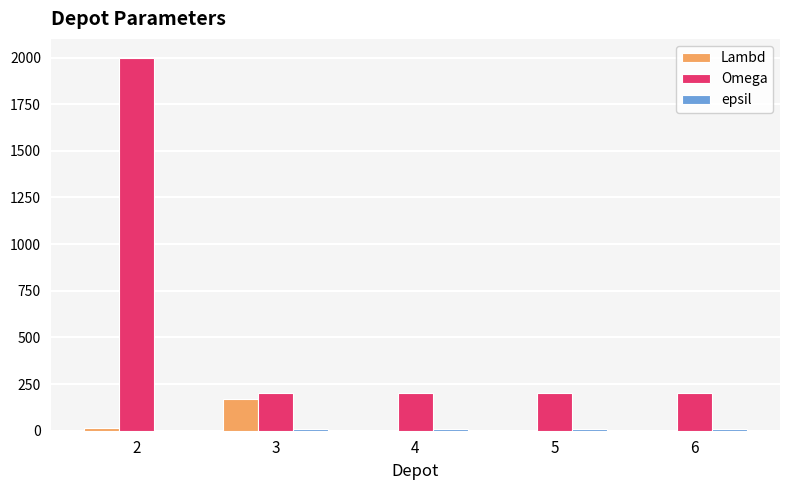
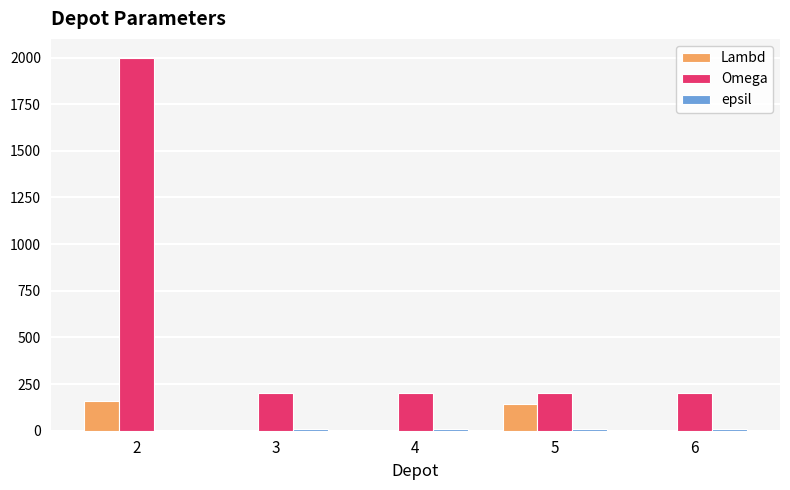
  {
    "Lambd": {
-     "2": 20,
-     "3": 170,
-     "5": 0
+     "2": 160,
+     "3": 0,
+     "5": 140
    },
    "Omega": {
      "2": 2000,
      "3": 200,
      "4": 200,
      "5": 200,
      "6": 200
    },
    "epsil": {
      "2": 0
    }
  }
